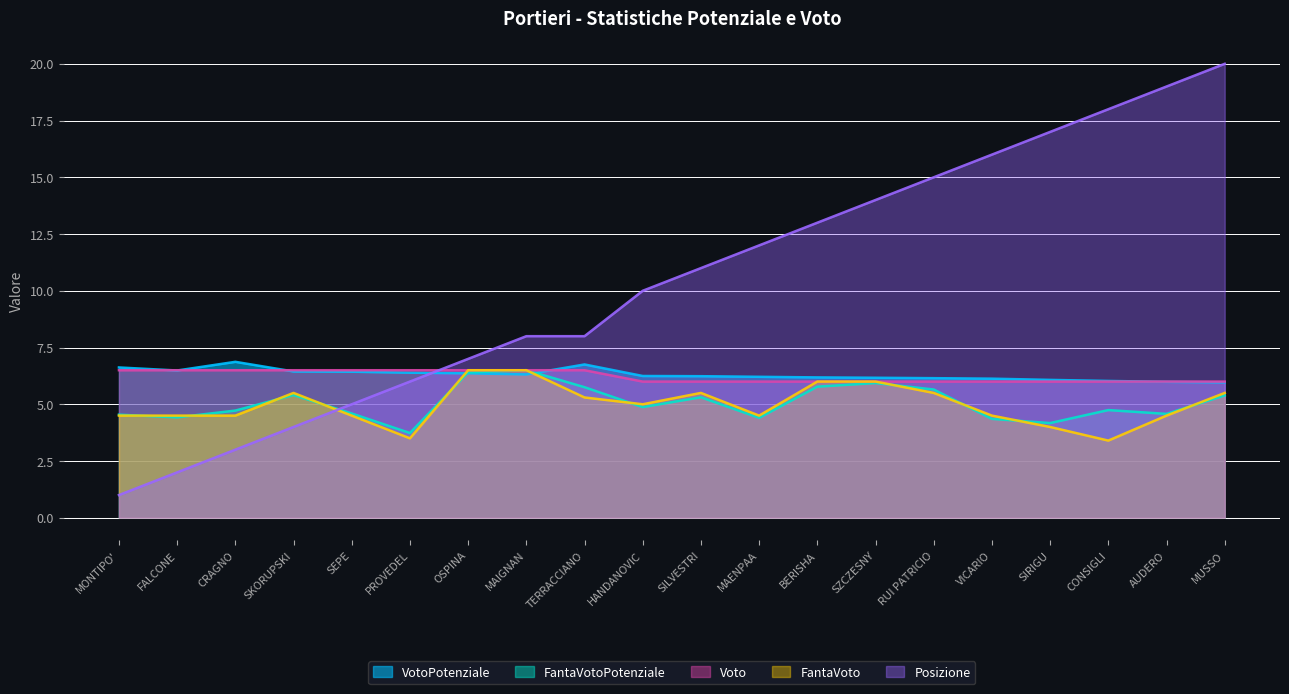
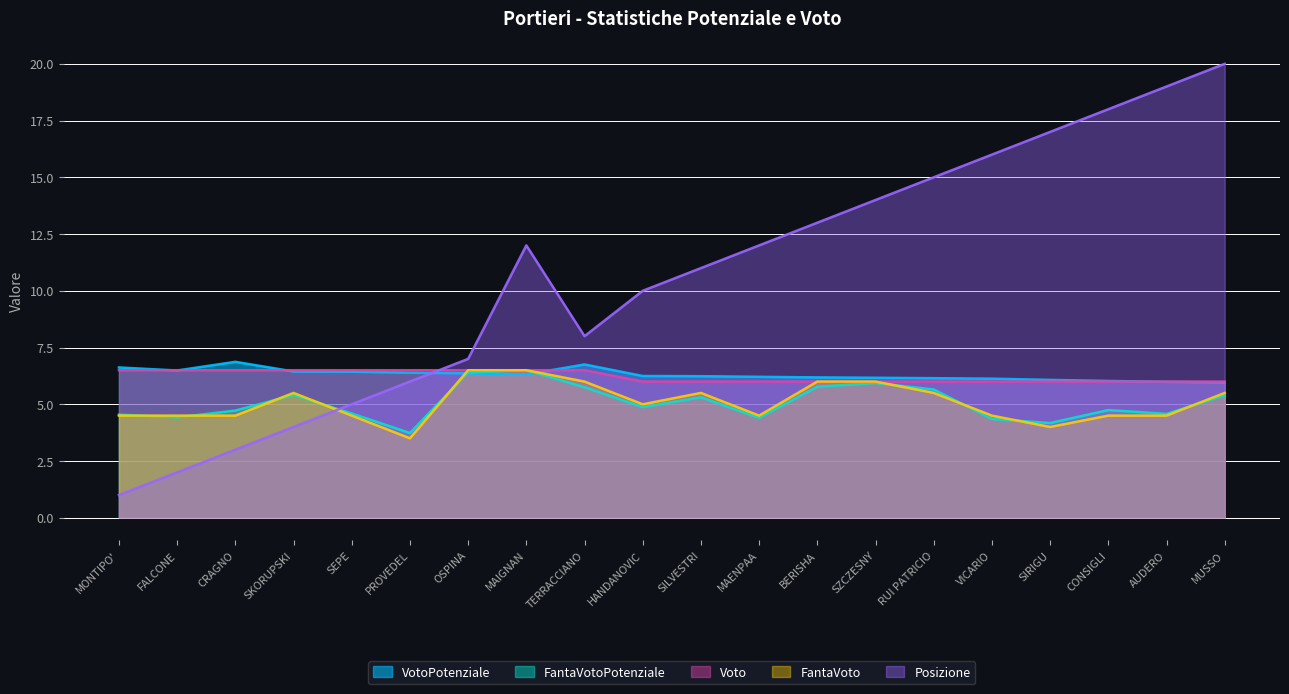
  {
    "VotoPotenziale": {
      "MONTIPO'": 6.6,
      "CRAGNO": 6.9,
      "MAIGNAN": 6.3,
      "TERRACCIANO": 6.8,
      "HANDANOVIC": 6.2,
      "SILVESTRI": 6.2,
      "MAENPAA": 6.2,
      "BERISHA": 6.2,
      "SZCZESNY": 6.2,
      "RUI PATRICIO": 6.2,
      "VICARIO": 6.1
    },
    "FantaVotoPotenziale": {
      "CRAGNO": 4.7,
      "PROVEDEL": 3.7,
      "TERRACCIANO": 5.8,
      "HANDANOVIC": 4.9,
      "SILVESTRI": 5.3,
      "BERISHA": 5.8,
      "RUI PATRICIO": 5.7,
      "VICARIO": 4.4,
      "SIRIGU": 4.2,
      "CONSIGLI": 4.7
    },
    "Voto": {
      "MONTIPO'": 6.5,
      "CRAGNO": 6.5,
      "TERRACCIANO": 6.5,
      "HANDANOVIC": 6.0,
      "SILVESTRI": 6.0,
      "MAENPAA": 6.0,
      "RUI PATRICIO": 6.0,
      "VICARIO": 6.0
    },
    "FantaVoto": {
      "CRAGNO": 4.5,
      "PROVEDEL": 3.5,
-     "TERRACCIANO": 5.3,
+     "TERRACCIANO": 6.0,
      "HANDANOVIC": 5.0,
      "SILVESTRI": 5.5,
      "RUI PATRICIO": 5.5,
      "VICARIO": 4.5,
      "SIRIGU": 4.0,
-     "CONSIGLI": 3.4
+     "CONSIGLI": 4.5
    },
    "Posizione": {
      "MONTIPO'": 1,
      "FALCONE": 2,
      "CRAGNO": 3,
      "SKORUPSKI": 4,
      "SEPE": 5,
      "PROVEDEL": 6,
      "OSPINA": 7,
-     "MAIGNAN": 8,
+     "MAIGNAN": 12,
      "TERRACCIANO": 8,
      "HANDANOVIC": 10,
      "SILVESTRI": 11,
      "MAENPAA": 12,
      "BERISHA": 13,
      "SZCZESNY": 14,
      "RUI PATRICIO": 15,
      "VICARIO": 16,
      "SIRIGU": 17,
      "CONSIGLI": 18,
      "AUDERO": 19,
      "MUSSO": 20
    }
  }
